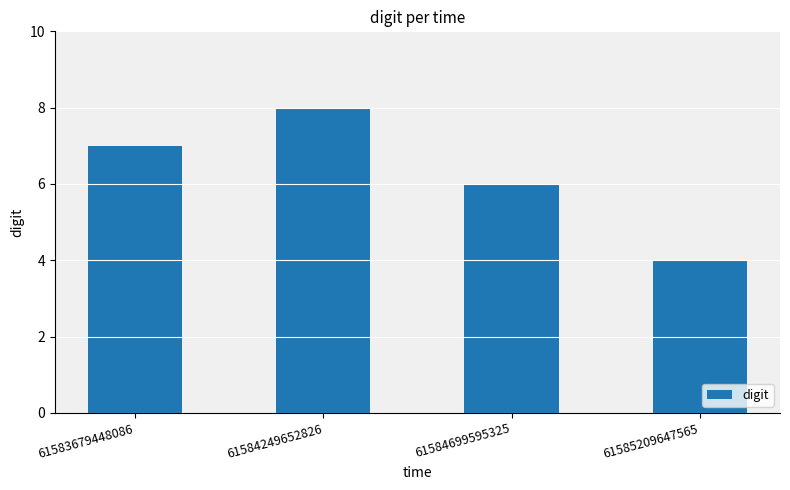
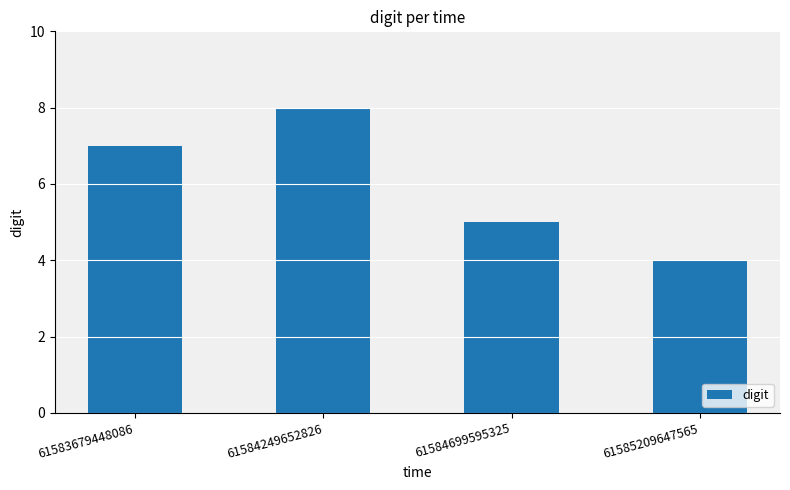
  {
    "61583679448086": 7,
    "61584249652826": 8,
-   "61584699595325": 6,
+   "61584699595325": 5,
    "61585209647565": 4
  }
